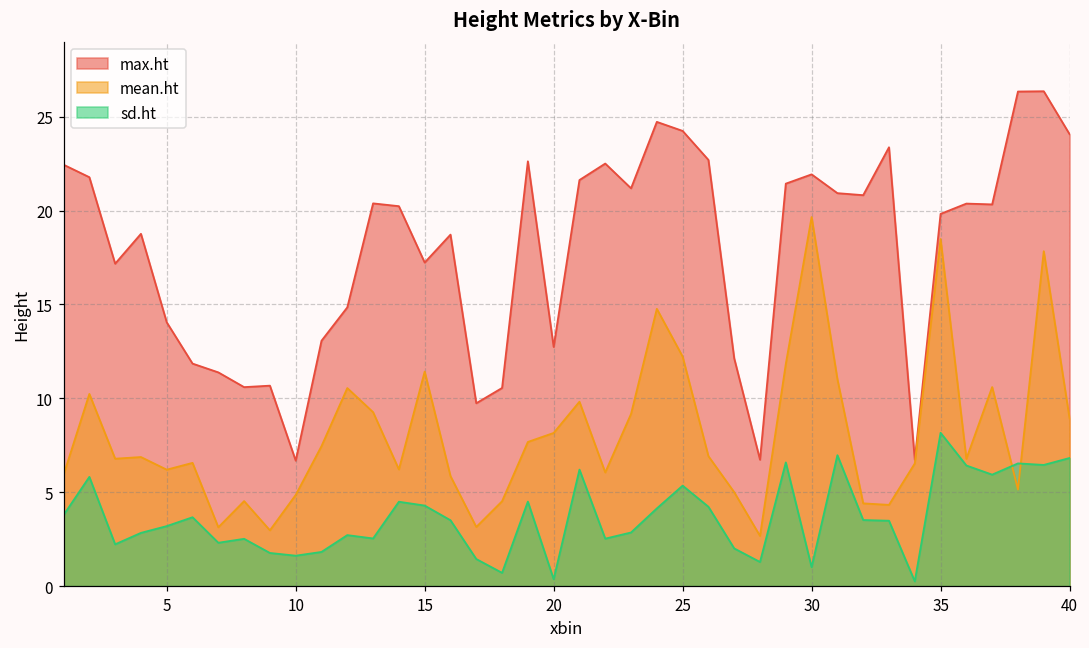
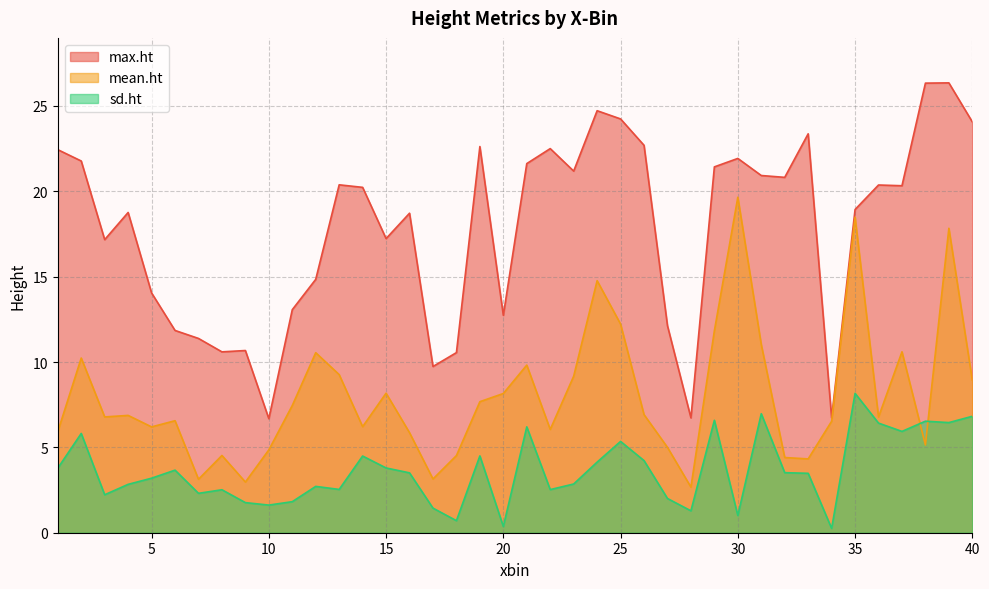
  {
    "max.ht": {
      "5": 14.0,
      "10": 6.7,
      "15": 17.2,
      "20": 12.7,
      "25": 24.2,
      "30": 21.9,
-     "35": 19.8,
+     "35": 18.9,
      "40": 24.1
    },
    "mean.ht": {
      "5": 6.2,
      "10": 4.9,
-     "15": 11.4,
+     "15": 8.2,
      "20": 8.2,
      "25": 12.2,
      "30": 19.7,
      "35": 18.5,
      "40": 8.9
    },
    "sd.ht": {
      "5": 3.2,
      "10": 1.6,
-     "15": 4.3,
+     "15": 3.8,
      "20": 0.4,
      "25": 5.3,
      "30": 1.0,
      "35": 8.2,
      "40": 6.8
    }
  }
